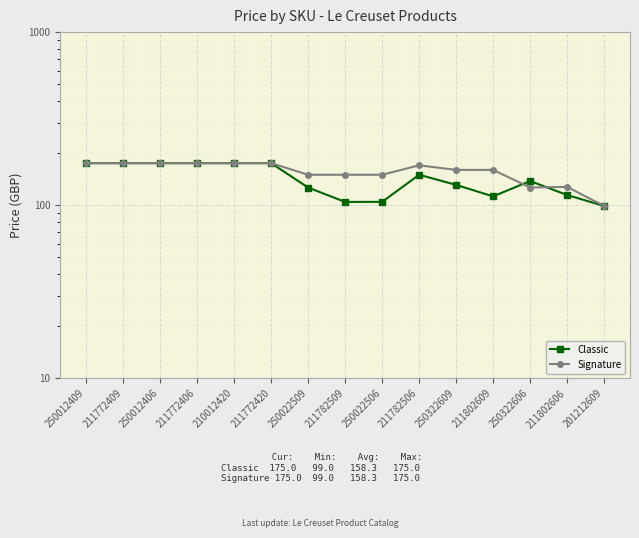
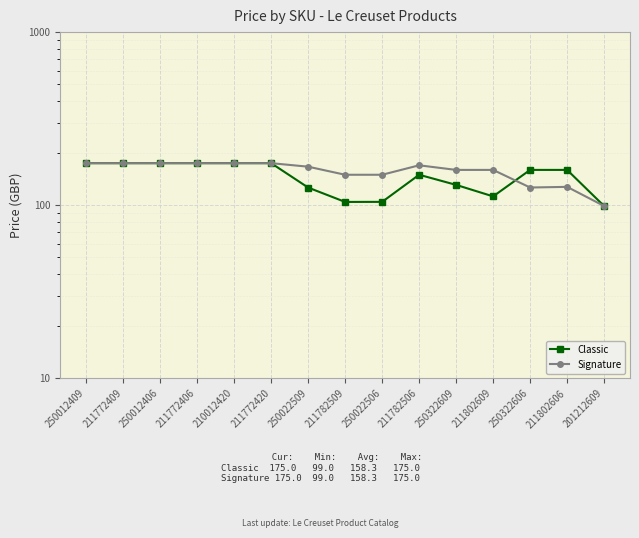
  {
    "Classic": {
      "250022509": 130,
      "211782509": 100,
      "250022506": 100,
      "211782506": 150,
      "250322609": 130,
      "211802609": 110,
-     "250322606": 140,
-     "211802606": 110
+     "250322606": 160,
+     "211802606": 160
    },
    "Signature": {
-     "250022509": 150,
+     "250022509": 170,
      "211782509": 150,
      "250022506": 150,
      "211782506": 170,
      "250322609": 160,
      "211802609": 160,
      "250322606": 130,
      "211802606": 130
    }
  }
